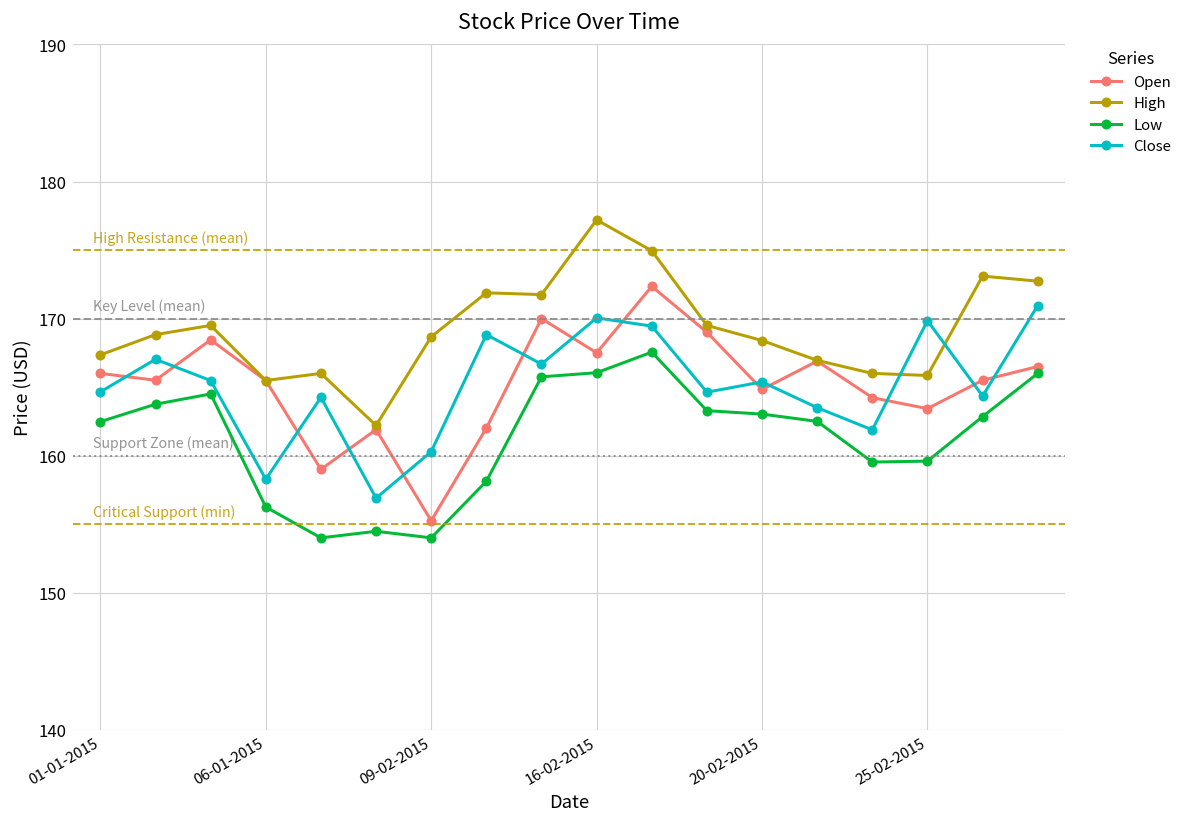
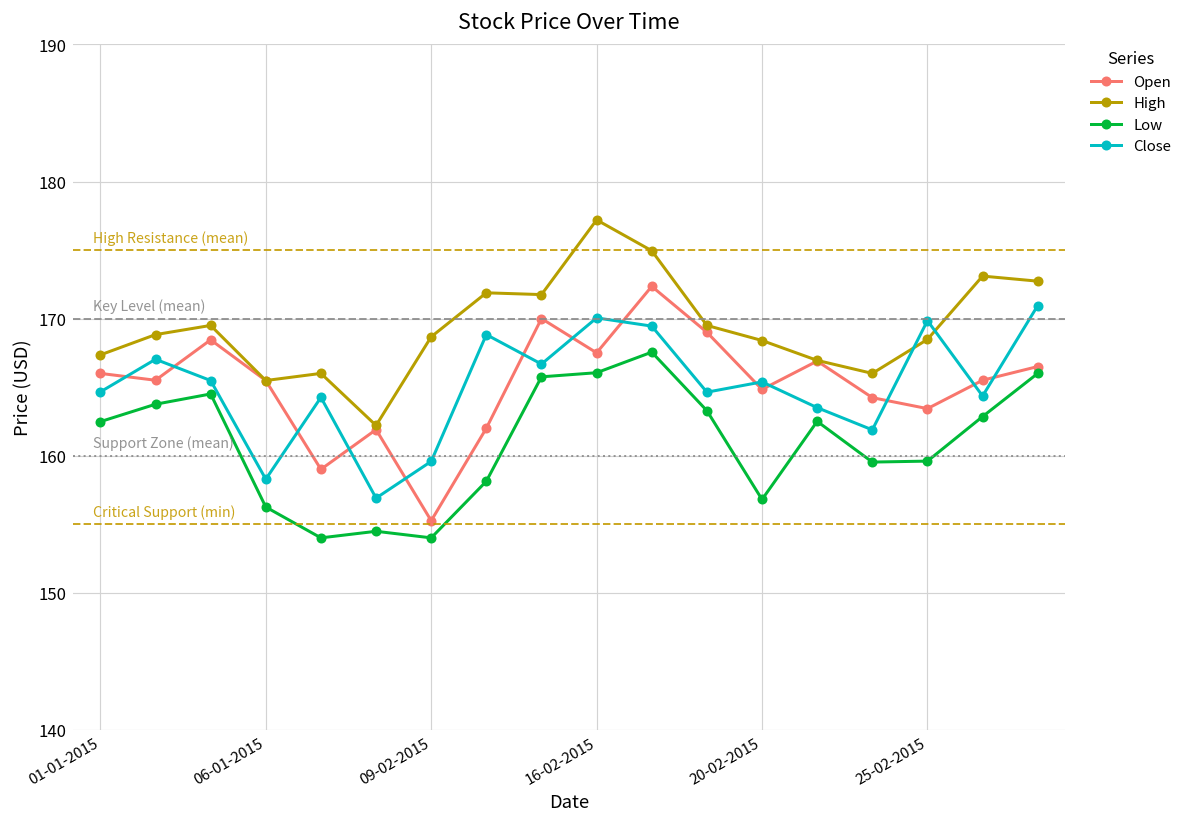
  {
    "Open": {
      "01-01-2015": 166.0,
      "09-02-2015": 155.3,
      "16-02-2015": 167.5,
      "20-02-2015": 164.8,
      "25-02-2015": 163.4
    },
    "High": {
      "01-01-2015": 167.4,
      "09-02-2015": 168.7,
      "16-02-2015": 177.2,
      "20-02-2015": 168.4,
-     "25-02-2015": 165.9
+     "25-02-2015": 168.5
    },
    "Low": {
      "01-01-2015": 162.5,
      "06-01-2015": 156.3,
      "09-02-2015": 154.0,
      "16-02-2015": 166.1,
-     "20-02-2015": 163.0,
+     "20-02-2015": 156.8,
      "25-02-2015": 159.6
    },
    "Close": {
      "01-01-2015": 164.7,
      "06-01-2015": 158.3,
-     "09-02-2015": 160.3,
+     "09-02-2015": 159.6,
      "16-02-2015": 170.1,
      "20-02-2015": 165.4,
      "25-02-2015": 169.9
    }
  }
